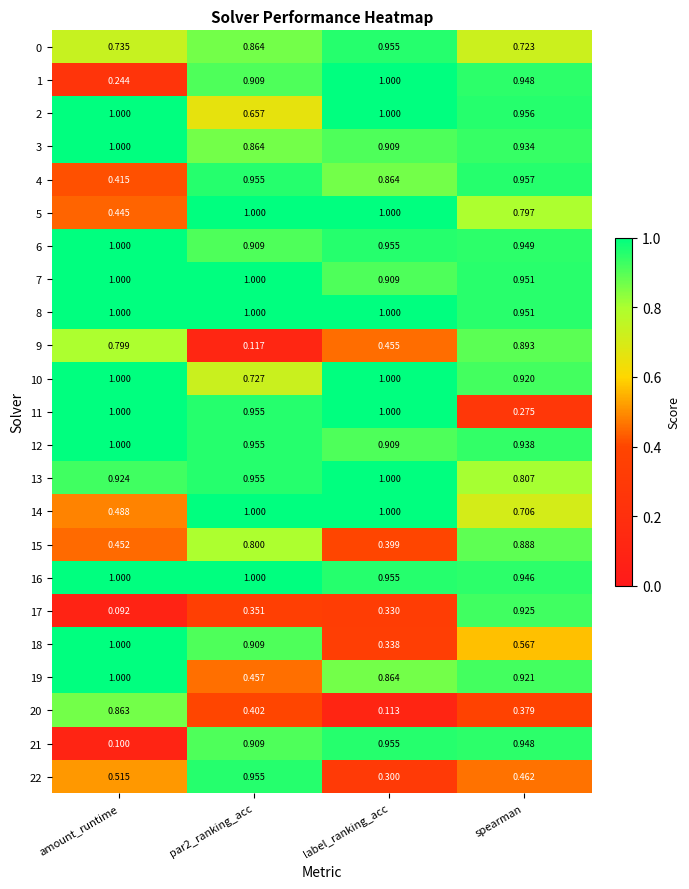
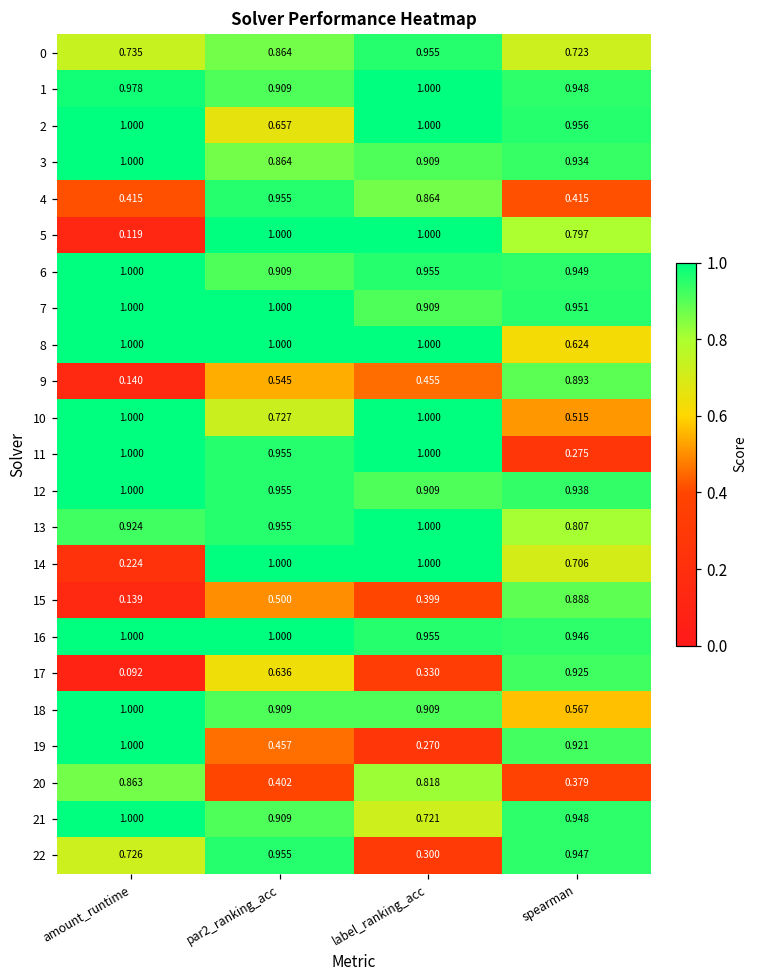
  {
    "0": {
      "amount_runtime": 0.735,
      "par2_ranking_acc": 0.864,
      "label_ranking_acc": 0.955,
      "spearman": 0.723
    },
    "1": {
-     "amount_runtime": 0.244,
+     "amount_runtime": 0.978,
      "par2_ranking_acc": 0.909,
      "label_ranking_acc": 1.000,
      "spearman": 0.948
    },
    "2": {
      "amount_runtime": 1.000,
      "par2_ranking_acc": 0.657,
      "label_ranking_acc": 1.000,
      "spearman": 0.956
    },
    "3": {
      "amount_runtime": 1.000,
      "par2_ranking_acc": 0.864,
      "label_ranking_acc": 0.909,
      "spearman": 0.934
    },
    "4": {
      "amount_runtime": 0.415,
      "par2_ranking_acc": 0.955,
      "label_ranking_acc": 0.864,
-     "spearman": 0.957
+     "spearman": 0.415
    },
    "5": {
-     "amount_runtime": 0.445,
+     "amount_runtime": 0.119,
      "par2_ranking_acc": 1.000,
      "label_ranking_acc": 1.000,
      "spearman": 0.797
    },
    "6": {
      "amount_runtime": 1.000,
      "par2_ranking_acc": 0.909,
      "label_ranking_acc": 0.955,
      "spearman": 0.949
    },
    "7": {
      "amount_runtime": 1.000,
      "par2_ranking_acc": 1.000,
      "label_ranking_acc": 0.909,
      "spearman": 0.951
    },
    "8": {
      "amount_runtime": 1.000,
      "par2_ranking_acc": 1.000,
      "label_ranking_acc": 1.000,
-     "spearman": 0.951
+     "spearman": 0.624
    },
    "9": {
-     "amount_runtime": 0.799,
-     "par2_ranking_acc": 0.117,
+     "amount_runtime": 0.140,
+     "par2_ranking_acc": 0.545,
      "label_ranking_acc": 0.455,
      "spearman": 0.893
    },
    "10": {
      "amount_runtime": 1.000,
      "par2_ranking_acc": 0.727,
      "label_ranking_acc": 1.000,
-     "spearman": 0.920
+     "spearman": 0.515
    },
    "11": {
      "amount_runtime": 1.000,
      "par2_ranking_acc": 0.955,
      "label_ranking_acc": 1.000,
      "spearman": 0.275
    },
    "12": {
      "amount_runtime": 1.000,
      "par2_ranking_acc": 0.955,
      "label_ranking_acc": 0.909,
      "spearman": 0.938
    },
    "13": {
      "amount_runtime": 0.924,
      "par2_ranking_acc": 0.955,
      "label_ranking_acc": 1.000,
      "spearman": 0.807
    },
    "14": {
-     "amount_runtime": 0.488,
+     "amount_runtime": 0.224,
      "par2_ranking_acc": 1.000,
      "label_ranking_acc": 1.000,
      "spearman": 0.706
    },
    "15": {
-     "amount_runtime": 0.452,
-     "par2_ranking_acc": 0.800,
+     "amount_runtime": 0.139,
+     "par2_ranking_acc": 0.500,
      "label_ranking_acc": 0.399,
      "spearman": 0.888
    },
    "16": {
      "amount_runtime": 1.000,
      "par2_ranking_acc": 1.000,
      "label_ranking_acc": 0.955,
      "spearman": 0.946
    },
    "17": {
      "amount_runtime": 0.092,
-     "par2_ranking_acc": 0.351,
+     "par2_ranking_acc": 0.636,
      "label_ranking_acc": 0.330,
      "spearman": 0.925
    },
    "18": {
      "amount_runtime": 1.000,
      "par2_ranking_acc": 0.909,
-     "label_ranking_acc": 0.338,
+     "label_ranking_acc": 0.909,
      "spearman": 0.567
    },
    "19": {
      "amount_runtime": 1.000,
      "par2_ranking_acc": 0.457,
-     "label_ranking_acc": 0.864,
+     "label_ranking_acc": 0.270,
      "spearman": 0.921
    },
    "20": {
      "amount_runtime": 0.863,
      "par2_ranking_acc": 0.402,
-     "label_ranking_acc": 0.113,
+     "label_ranking_acc": 0.818,
      "spearman": 0.379
    },
    "21": {
-     "amount_runtime": 0.100,
+     "amount_runtime": 1.000,
      "par2_ranking_acc": 0.909,
-     "label_ranking_acc": 0.955,
+     "label_ranking_acc": 0.721,
      "spearman": 0.948
    },
    "22": {
-     "amount_runtime": 0.515,
+     "amount_runtime": 0.726,
      "par2_ranking_acc": 0.955,
      "label_ranking_acc": 0.300,
-     "spearman": 0.462
+     "spearman": 0.947
    }
  }
